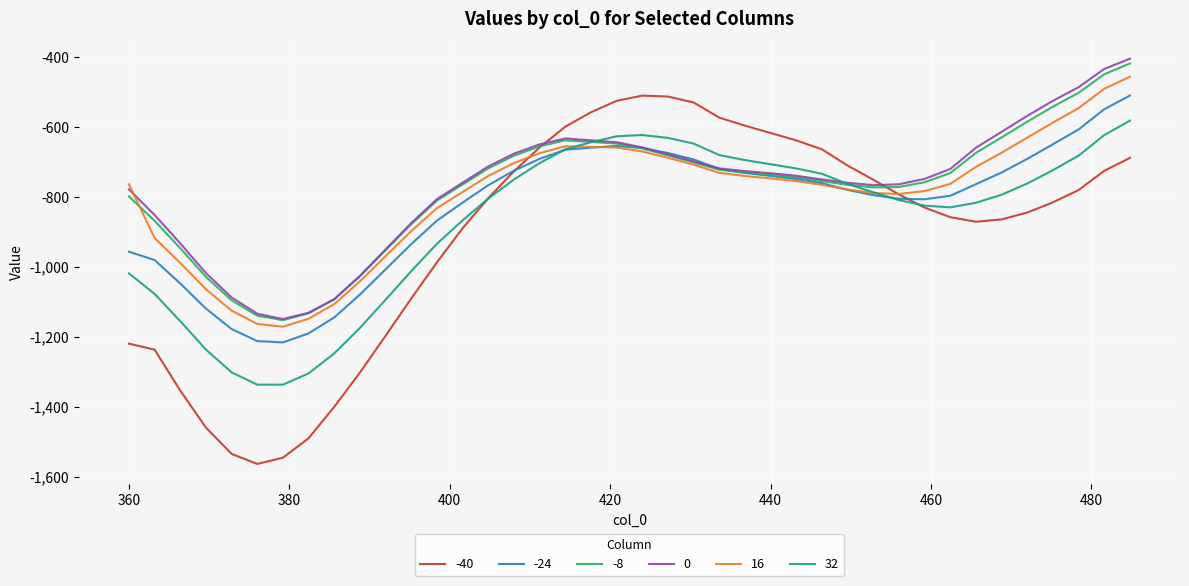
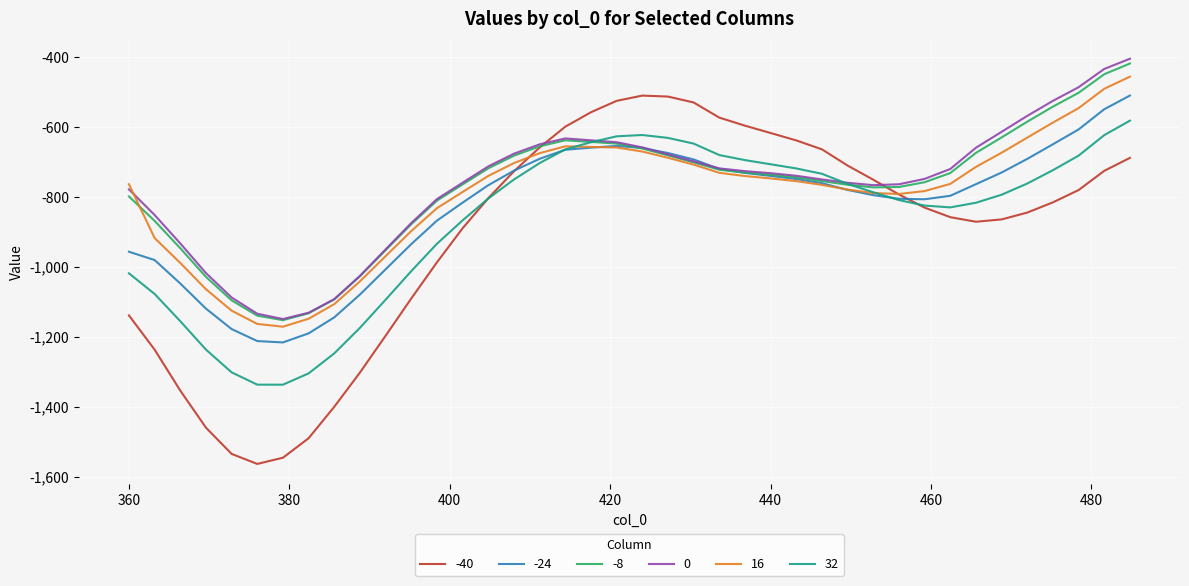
  {
    "-40": {
-     "360": "-1,220",
+     "360": "-1,140",
      "440": "-620"
    },
    "-24": {
      "360": "-960"
    },
    "0": {
      "360": "-780"
    },
    "16": {
      "360": "-760",
      "440": "-750"
    }
  }
